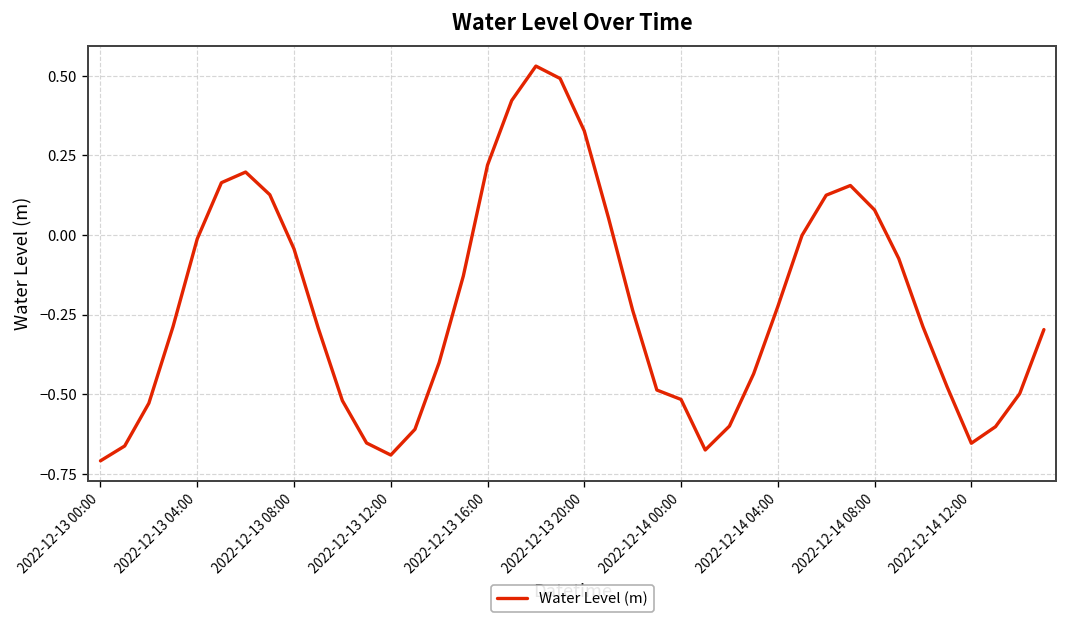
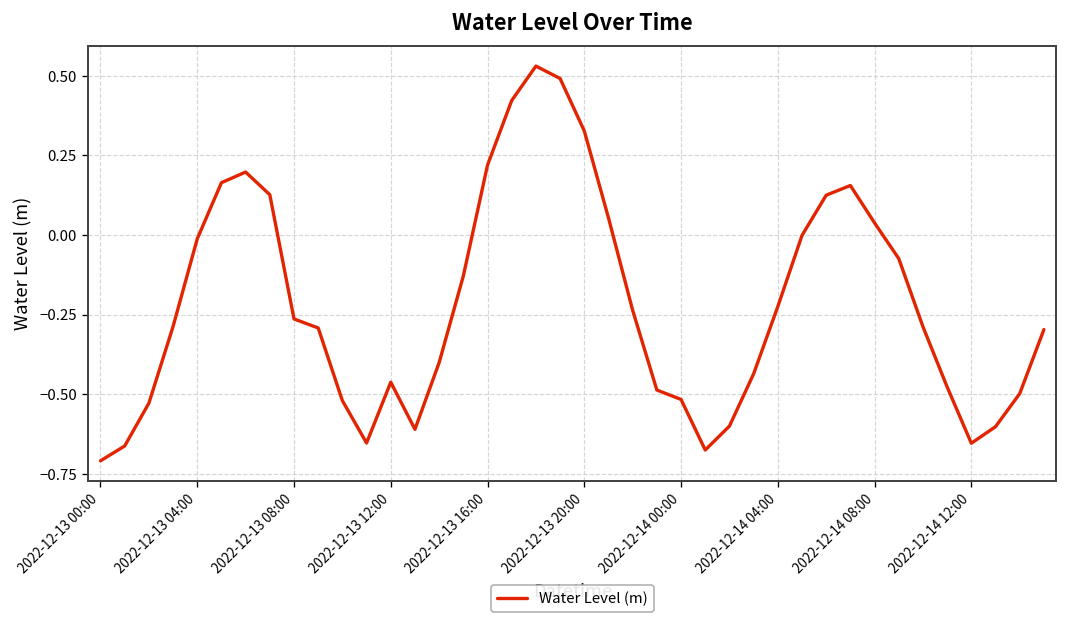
  {
    "2022-12-13 00:00": -0.71,
    "2022-12-13 04:00": -0.01,
-   "2022-12-13 08:00": -0.04,
-   "2022-12-13 12:00": -0.69,
+   "2022-12-13 08:00": -0.26,
+   "2022-12-13 12:00": -0.46,
    "2022-12-13 16:00": 0.22,
    "2022-12-13 20:00": 0.33,
    "2022-12-14 00:00": -0.52,
    "2022-12-14 04:00": -0.22,
-   "2022-12-14 08:00": 0.08,
+   "2022-12-14 08:00": 0.04,
    "2022-12-14 12:00": -0.65
  }
